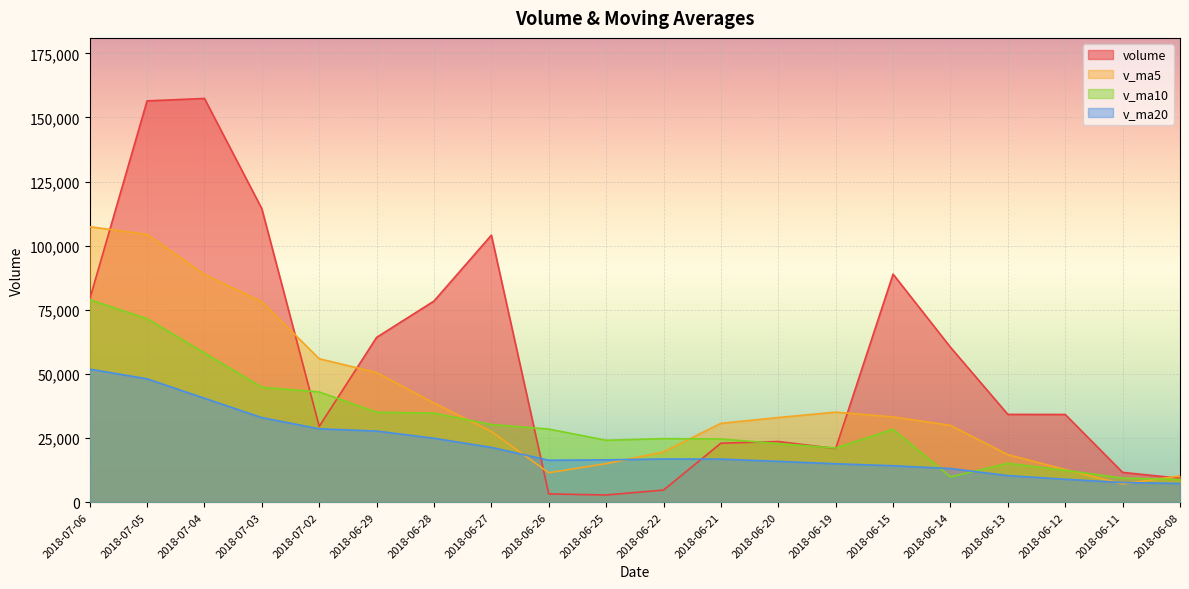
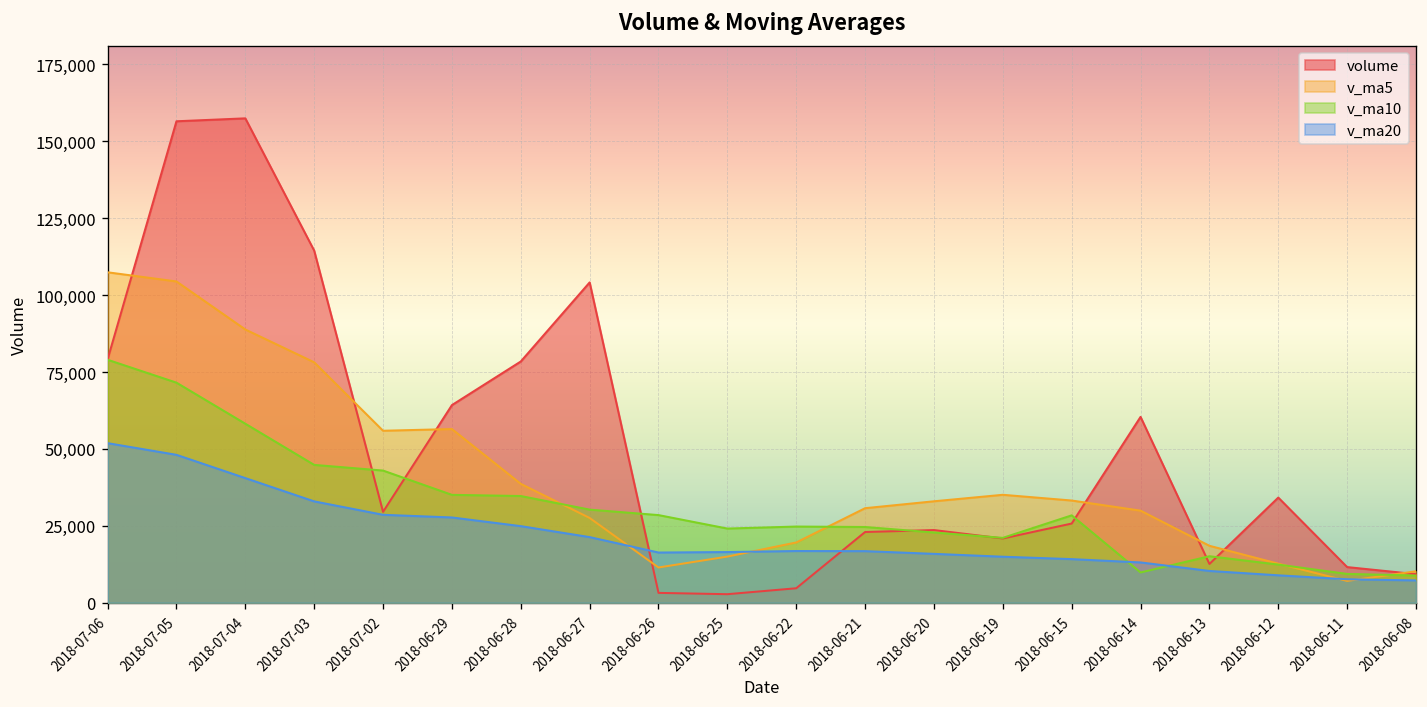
  {
    "volume": {
      "2018-07-05": "156,000",
      "2018-07-04": "157,000",
      "2018-07-03": "114,000",
      "2018-06-29": "64,000",
      "2018-06-28": "78,000",
      "2018-06-27": "104,000",
      "2018-06-26": "3,000",
      "2018-06-25": "3,000",
      "2018-06-22": "5,000",
      "2018-06-21": "23,000",
-     "2018-06-15": "89,000",
+     "2018-06-15": "26,000",
      "2018-06-14": "60,000",
-     "2018-06-13": "34,000",
+     "2018-06-13": "13,000",
      "2018-06-12": "34,000",
      "2018-06-11": "12,000"
    },
    "v_ma5": {
      "2018-07-06": "107,000",
      "2018-07-05": "104,000",
      "2018-07-04": "89,000",
      "2018-07-03": "78,000",
      "2018-07-02": "56,000",
-     "2018-06-29": "51,000",
+     "2018-06-29": "56,000",
      "2018-06-28": "39,000",
      "2018-06-27": "28,000",
      "2018-06-26": "11,000",
      "2018-06-25": "15,000",
      "2018-06-22": "20,000",
      "2018-06-21": "31,000",
      "2018-06-20": "33,000",
      "2018-06-19": "35,000",
      "2018-06-15": "33,000",
      "2018-06-14": "30,000",
      "2018-06-13": "19,000"
    },
    "v_ma10": {
      "2018-07-05": "72,000",
      "2018-07-04": "58,000",
      "2018-07-03": "45,000",
      "2018-07-02": "43,000",
      "2018-06-29": "35,000",
      "2018-06-28": "35,000",
      "2018-06-27": "30,000",
      "2018-06-26": "29,000",
      "2018-06-25": "24,000",
      "2018-06-22": "25,000",
      "2018-06-21": "25,000",
      "2018-06-15": "28,000",
      "2018-06-14": "10,000",
      "2018-06-13": "15,000",
      "2018-06-11": "9,000"
    },
    "v_ma20": {
      "2018-07-06": "52,000",
      "2018-07-05": "48,000",
      "2018-07-04": "41,000",
      "2018-07-03": "33,000",
      "2018-06-29": "28,000",
      "2018-06-28": "25,000",
      "2018-06-27": "21,000",
      "2018-06-26": "16,000",
      "2018-06-25": "16,000",
      "2018-06-22": "17,000",
      "2018-06-21": "17,000",
      "2018-06-20": "16,000",
      "2018-06-19": "15,000",
      "2018-06-15": "14,000",
      "2018-06-14": "13,000",
      "2018-06-13": "10,000",
      "2018-06-12": "9,000",
      "2018-06-08": "7,000"
    }
  }
